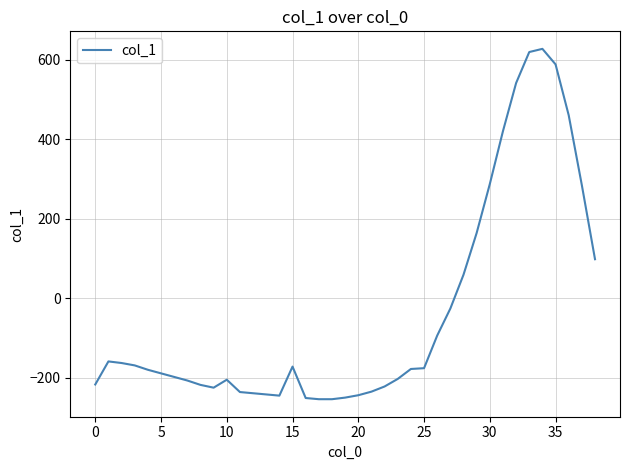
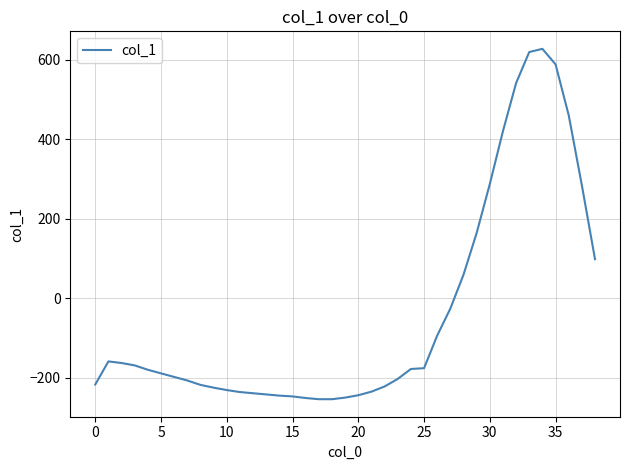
  {
    "0": -220,
    "5": -190,
-   "10": -210,
-   "15": -170,
+   "10": -230,
+   "15": -250,
    "20": -240,
    "25": -180,
    "30": 290,
    "35": 590
  }
